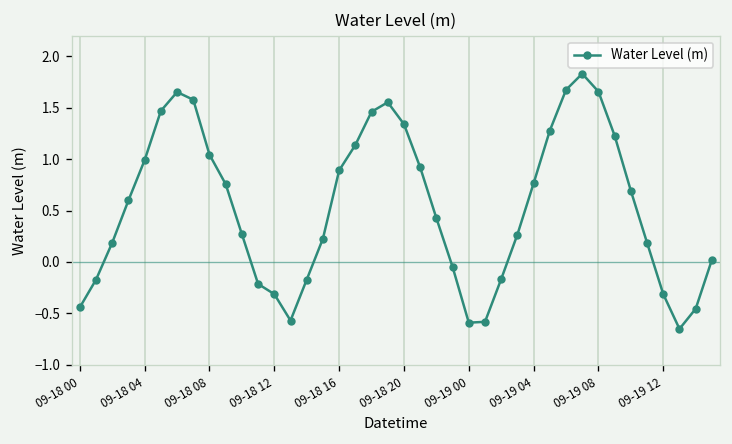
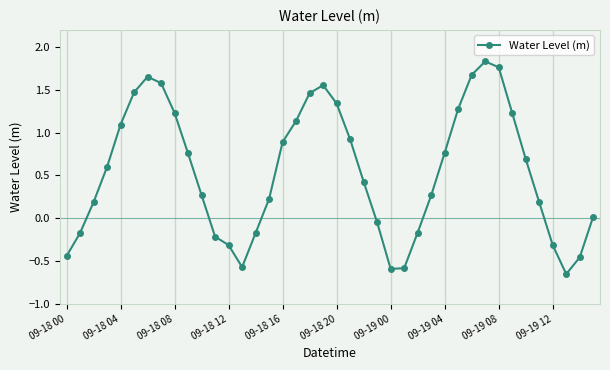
  {
    "09-18 00": -0.4,
-   "09-18 04": 1.0,
-   "09-18 08": 1.0,
+   "09-18 04": 1.1,
+   "09-18 08": 1.2,
    "09-18 12": -0.3,
    "09-18 16": 0.9,
    "09-18 20": 1.3,
    "09-19 00": -0.6,
    "09-19 04": 0.8,
-   "09-19 08": 1.7,
+   "09-19 08": 1.8,
    "09-19 12": -0.3
  }
